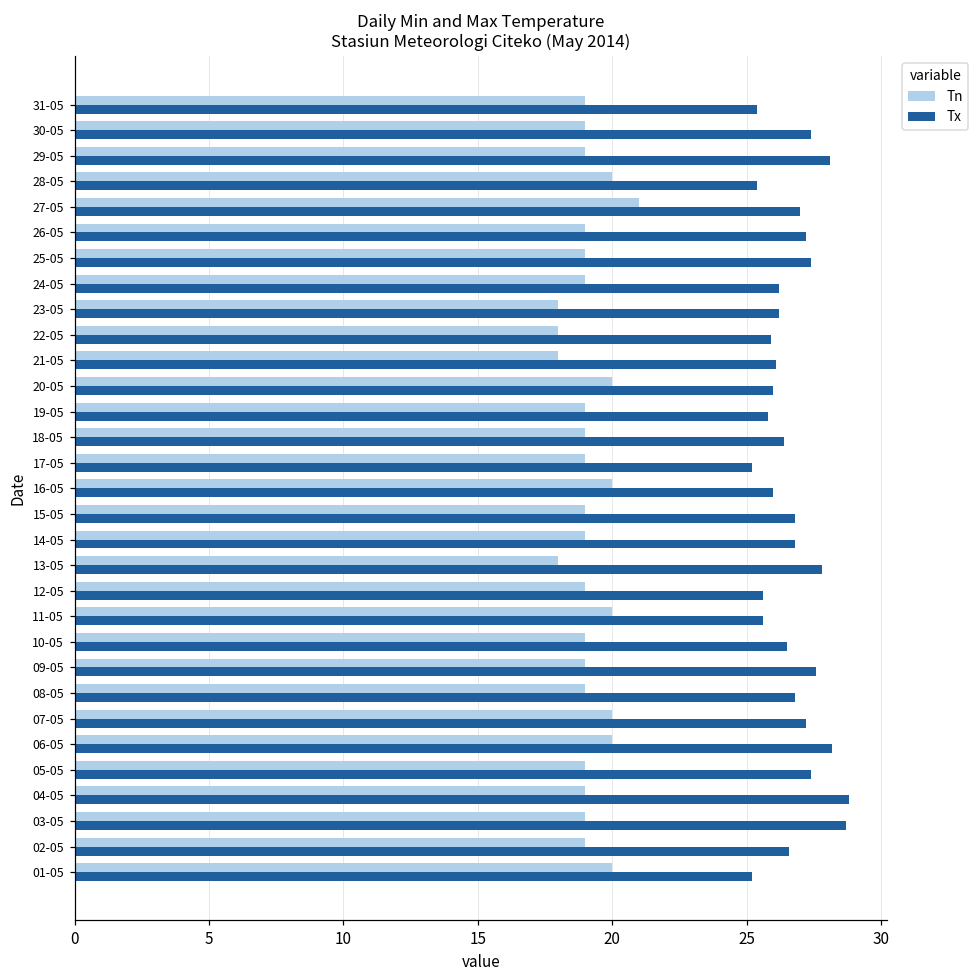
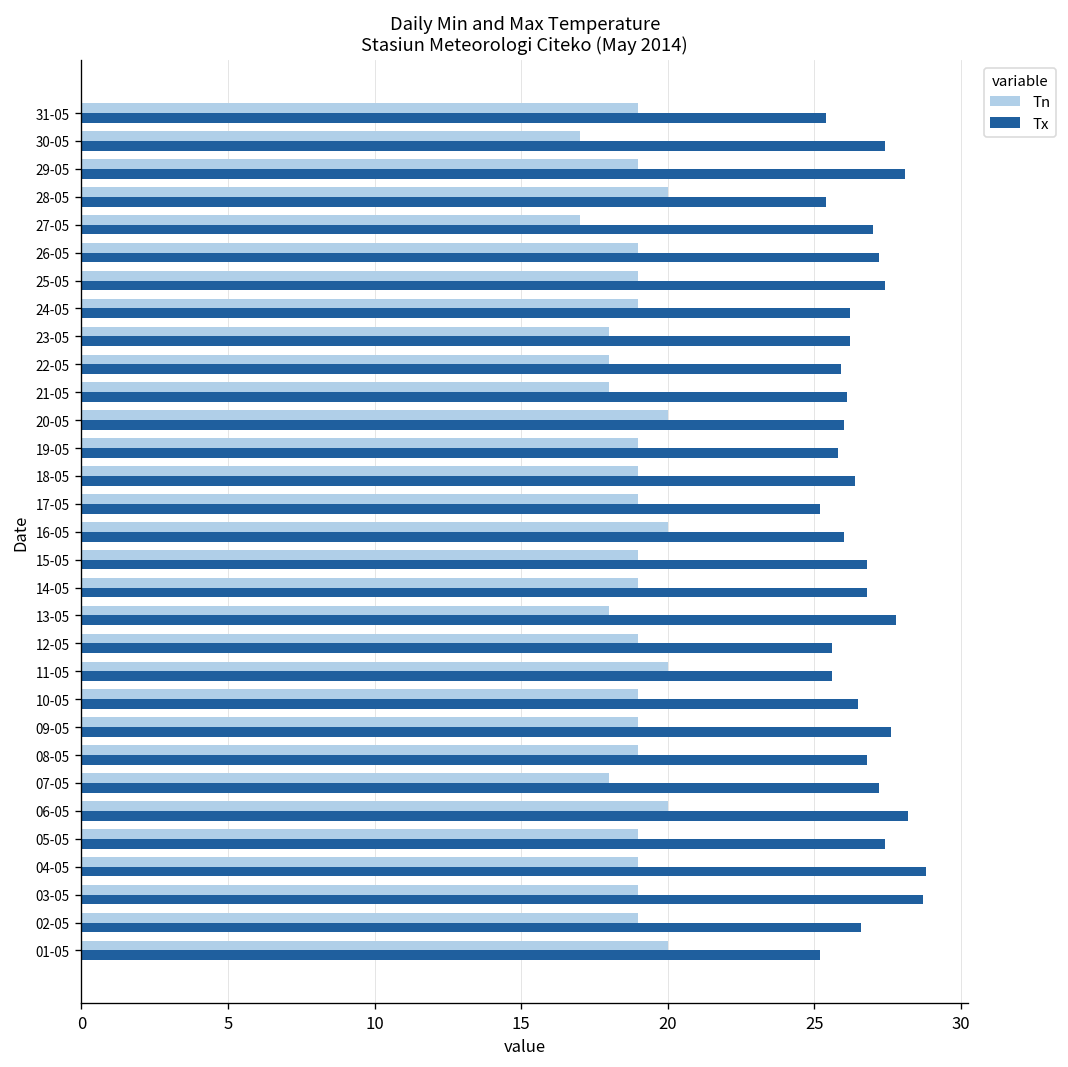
  {
    "Tn": {
      "31-05": 19,
-     "30-05": 19,
+     "30-05": 17,
      "29-05": 19,
      "28-05": 20,
-     "27-05": 21,
+     "27-05": 17,
      "26-05": 19,
      "25-05": 19,
      "24-05": 19,
      "23-05": 18,
      "22-05": 18,
      "21-05": 18,
      "20-05": 20,
      "19-05": 19,
      "18-05": 19,
      "17-05": 19,
      "16-05": 20,
      "15-05": 19,
      "14-05": 19,
      "13-05": 18,
      "12-05": 19,
      "11-05": 20,
      "10-05": 19,
      "09-05": 19,
      "08-05": 19,
-     "07-05": 20,
+     "07-05": 18,
      "06-05": 20,
      "05-05": 19,
      "04-05": 19,
      "03-05": 19,
      "02-05": 19,
      "01-05": 20
    },
    "Tx": {
      "31-05": 25.4,
      "30-05": 27.4,
      "29-05": 28,
      "28-05": 25.4,
      "27-05": 27,
      "26-05": 27.2,
      "25-05": 27.4,
      "24-05": 26.2,
      "23-05": 26.2,
      "22-05": 26,
      "21-05": 26,
      "20-05": 26,
      "19-05": 25.8,
      "18-05": 26.4,
      "17-05": 25.2,
      "16-05": 26,
      "15-05": 26.8,
      "14-05": 26.8,
      "13-05": 27.8,
      "12-05": 25.6,
      "11-05": 25.6,
      "10-05": 26.5,
      "09-05": 27.6,
      "08-05": 26.8,
      "07-05": 27.2,
      "06-05": 28.2,
      "05-05": 27.4,
      "04-05": 28.8,
      "03-05": 28.7,
      "02-05": 26.6,
      "01-05": 25.2
    }
  }
